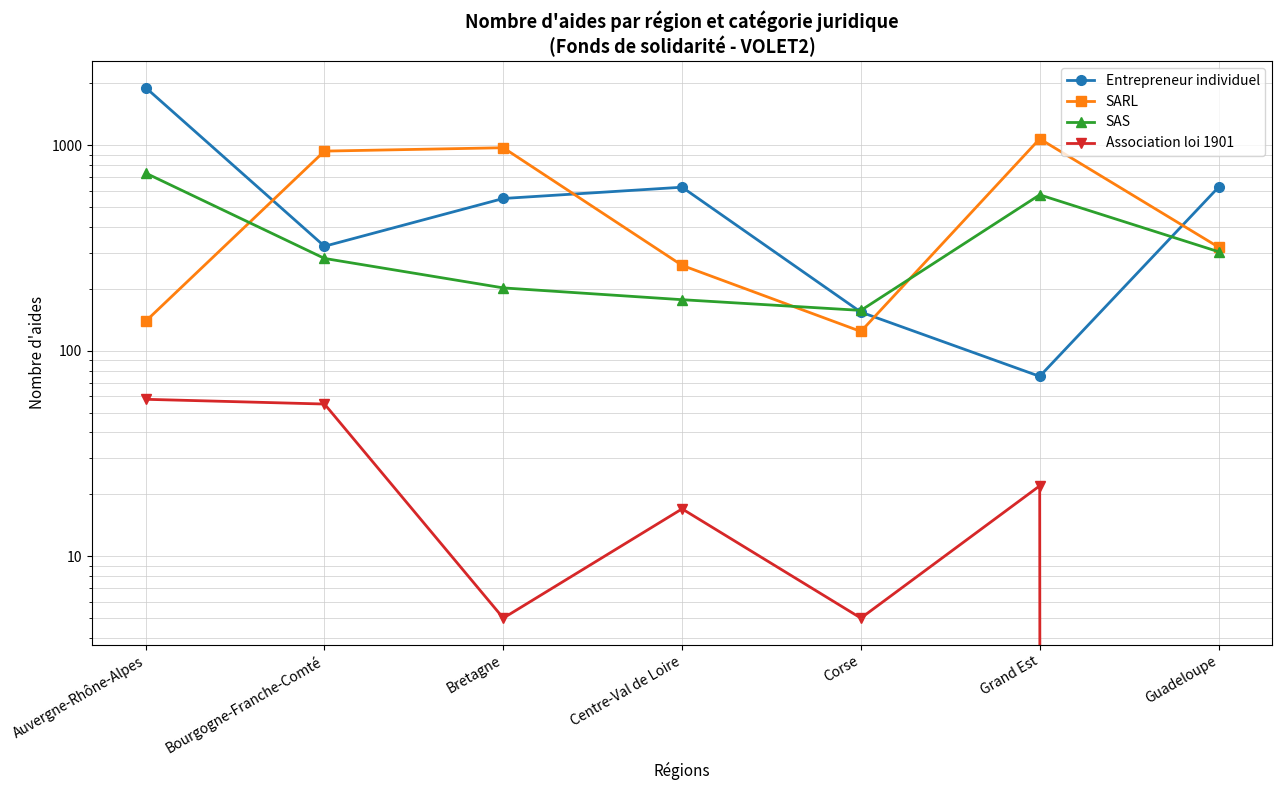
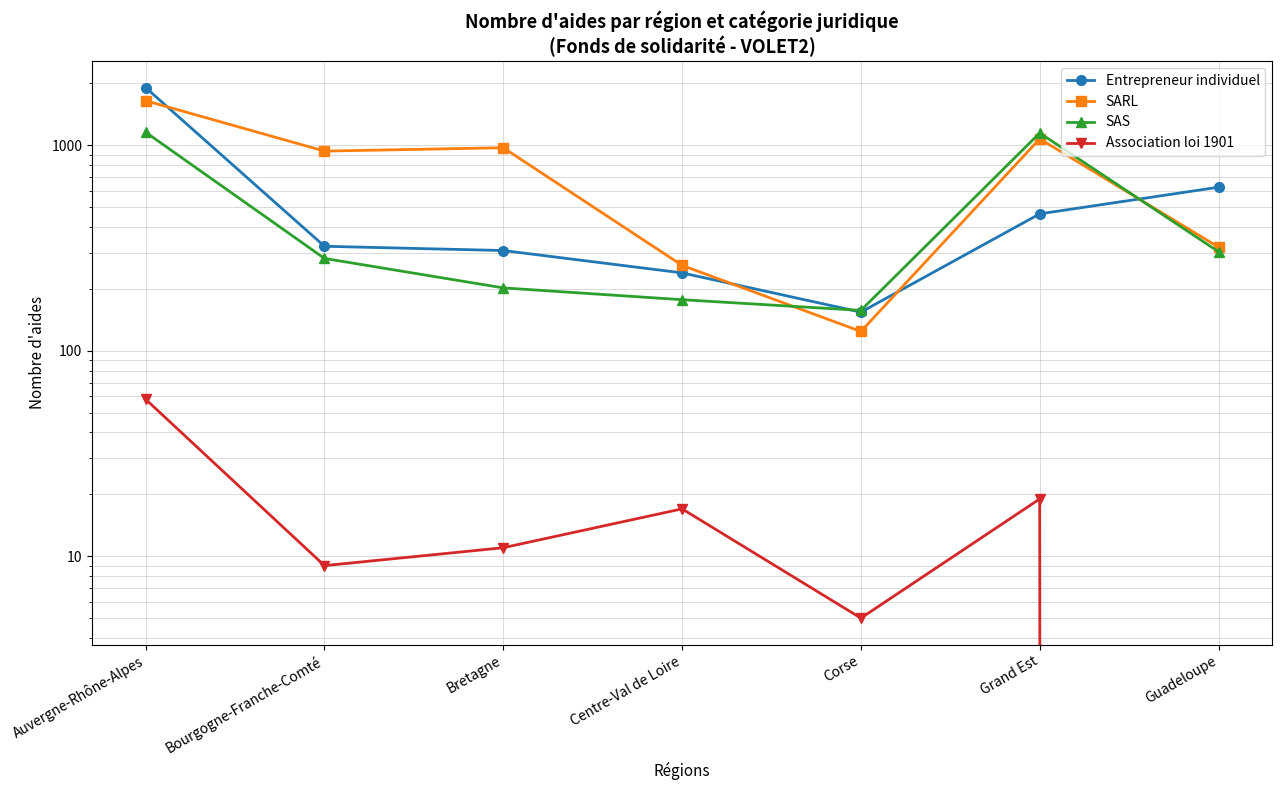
  {
    "Entrepreneur individuel": {
      "Auvergne-Rhône-Alpes": 1900,
      "Bourgogne-Franche-Comté": 320,
-     "Bretagne": 550,
-     "Centre-Val de Loire": 620,
-     "Grand Est": 75,
+     "Bretagne": 310,
+     "Centre-Val de Loire": 240,
+     "Grand Est": 460,
      "Guadeloupe": 620
    },
    "SARL": {
-     "Auvergne-Rhône-Alpes": 140,
+     "Auvergne-Rhône-Alpes": 1600,
      "Bourgogne-Franche-Comté": 900,
      "Bretagne": 1000,
      "Centre-Val de Loire": 260,
      "Corse": 120,
      "Grand Est": 1100,
      "Guadeloupe": 320
    },
    "SAS": {
-     "Auvergne-Rhône-Alpes": 730,
+     "Auvergne-Rhône-Alpes": 1200,
      "Bourgogne-Franche-Comté": 280,
      "Bretagne": 200,
      "Centre-Val de Loire": 180,
-     "Grand Est": 570,
+     "Grand Est": 1100,
      "Guadeloupe": 300
    },
    "Association loi 1901": {
      "Auvergne-Rhône-Alpes": 58,
-     "Bourgogne-Franche-Comté": 55,
-     "Bretagne": 5,
+     "Bourgogne-Franche-Comté": 9,
+     "Bretagne": 11,
      "Centre-Val de Loire": 17,
      "Corse": 5,
-     "Grand Est": 22
+     "Grand Est": 19
    }
  }
